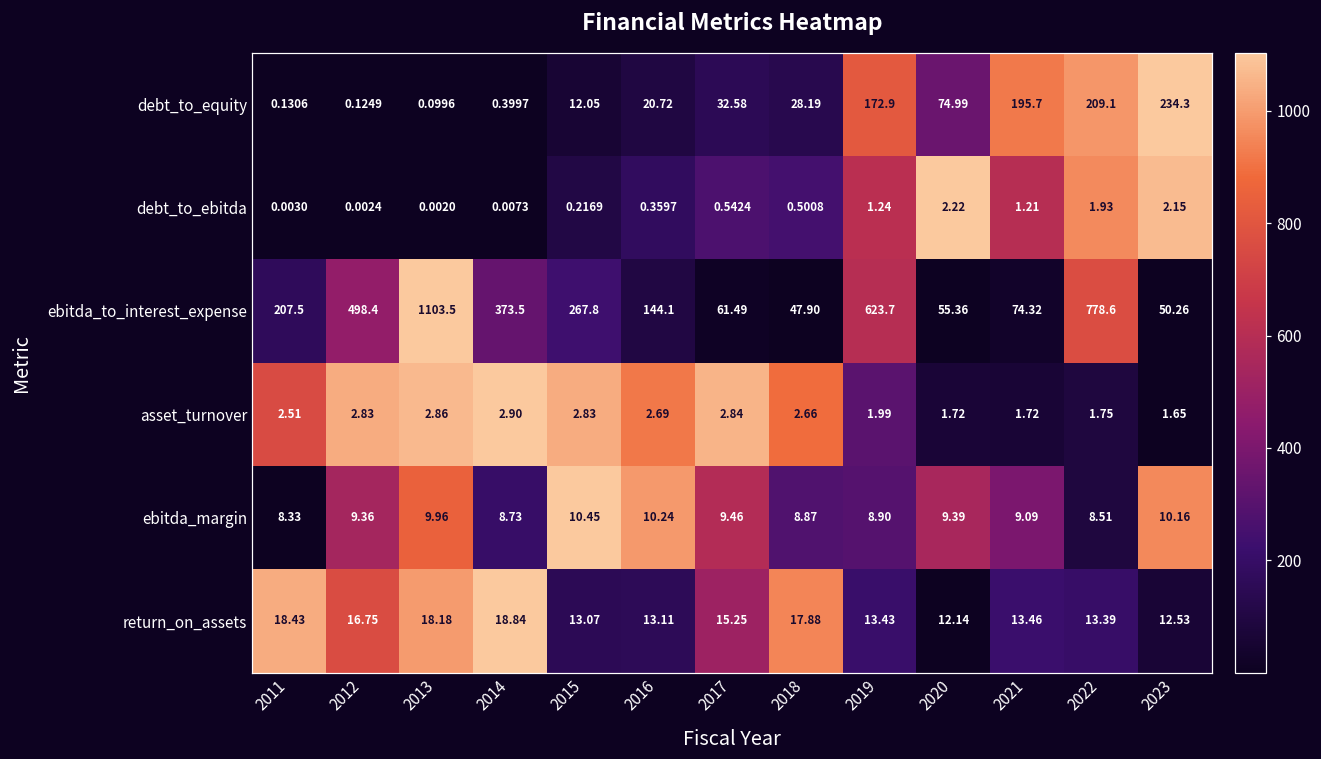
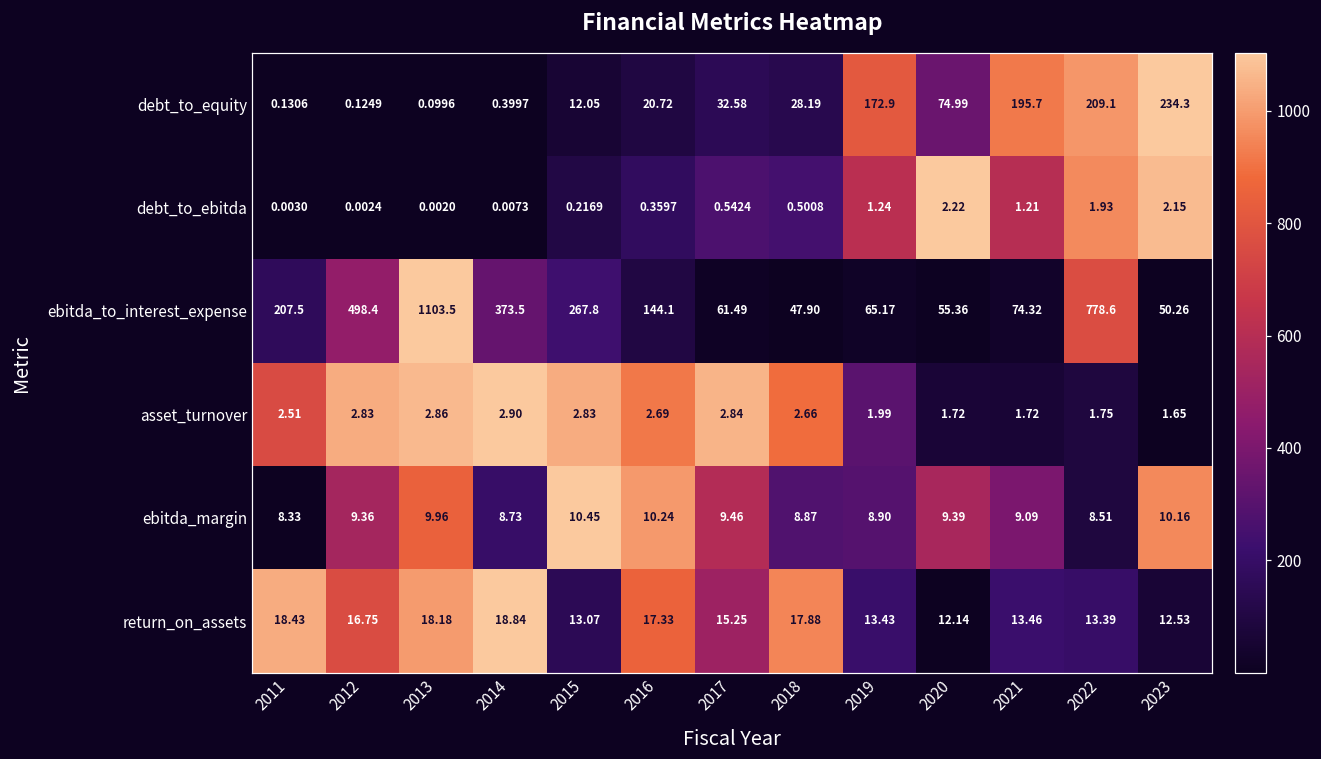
  {
    "debt_to_equity": {
      "2011": 0.1306,
      "2012": 0.1249,
      "2013": 0.0996,
      "2014": 0.3997,
      "2015": 12.05,
      "2016": 20.72,
      "2017": 32.58,
      "2018": 28.19,
      "2019": 172.9,
      "2020": 74.99,
      "2021": 195.7,
      "2022": 209.1,
      "2023": 234.3
    },
    "debt_to_ebitda": {
      "2011": 0.0030,
      "2012": 0.0024,
      "2013": 0.0020,
      "2014": 0.0073,
      "2015": 0.2169,
      "2016": 0.3597,
      "2017": 0.5424,
      "2018": 0.5008,
      "2019": 1.24,
      "2020": 2.22,
      "2021": 1.21,
      "2022": 1.93,
      "2023": 2.15
    },
    "ebitda_to_interest_expense": {
      "2011": 207.5,
      "2012": 498.4,
      "2013": 1103.5,
      "2014": 373.5,
      "2015": 267.8,
      "2016": 144.1,
      "2017": 61.49,
      "2018": 47.90,
-     "2019": 623.7,
+     "2019": 65.17,
      "2020": 55.36,
      "2021": 74.32,
      "2022": 778.6,
      "2023": 50.26
    },
    "asset_turnover": {
      "2011": 2.51,
      "2012": 2.83,
      "2013": 2.86,
      "2014": 2.90,
      "2015": 2.83,
      "2016": 2.69,
      "2017": 2.84,
      "2018": 2.66,
      "2019": 1.99,
      "2020": 1.72,
      "2021": 1.72,
      "2022": 1.75,
      "2023": 1.65
    },
    "ebitda_margin": {
      "2011": 8.33,
      "2012": 9.36,
      "2013": 9.96,
      "2014": 8.73,
      "2015": 10.45,
      "2016": 10.24,
      "2017": 9.46,
      "2018": 8.87,
      "2019": 8.90,
      "2020": 9.39,
      "2021": 9.09,
      "2022": 8.51,
      "2023": 10.16
    },
    "return_on_assets": {
      "2011": 18.43,
      "2012": 16.75,
      "2013": 18.18,
      "2014": 18.84,
      "2015": 13.07,
-     "2016": 13.11,
+     "2016": 17.33,
      "2017": 15.25,
      "2018": 17.88,
      "2019": 13.43,
      "2020": 12.14,
      "2021": 13.46,
      "2022": 13.39,
      "2023": 12.53
    }
  }
